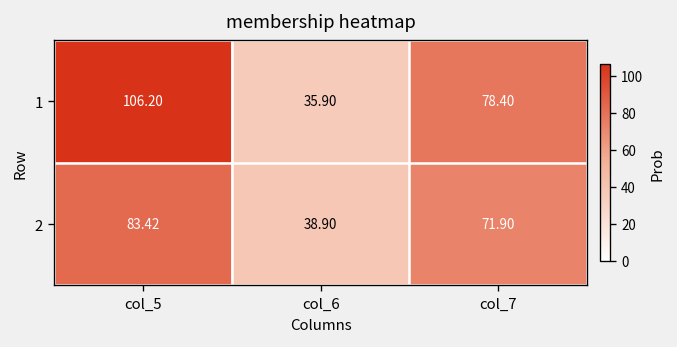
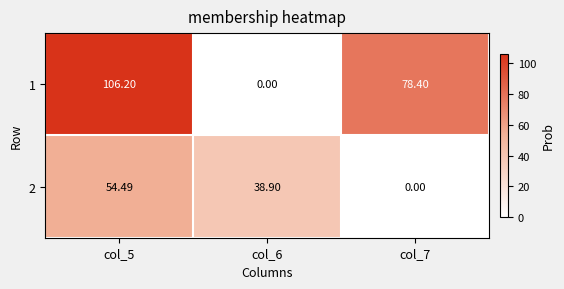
  {
    "1": {
      "col_5": 106.20,
-     "col_6": 35.90,
+     "col_6": 0.00,
      "col_7": 78.40
    },
    "2": {
-     "col_5": 83.42,
+     "col_5": 54.49,
      "col_6": 38.90,
-     "col_7": 71.90
+     "col_7": 0.00
    }
  }
